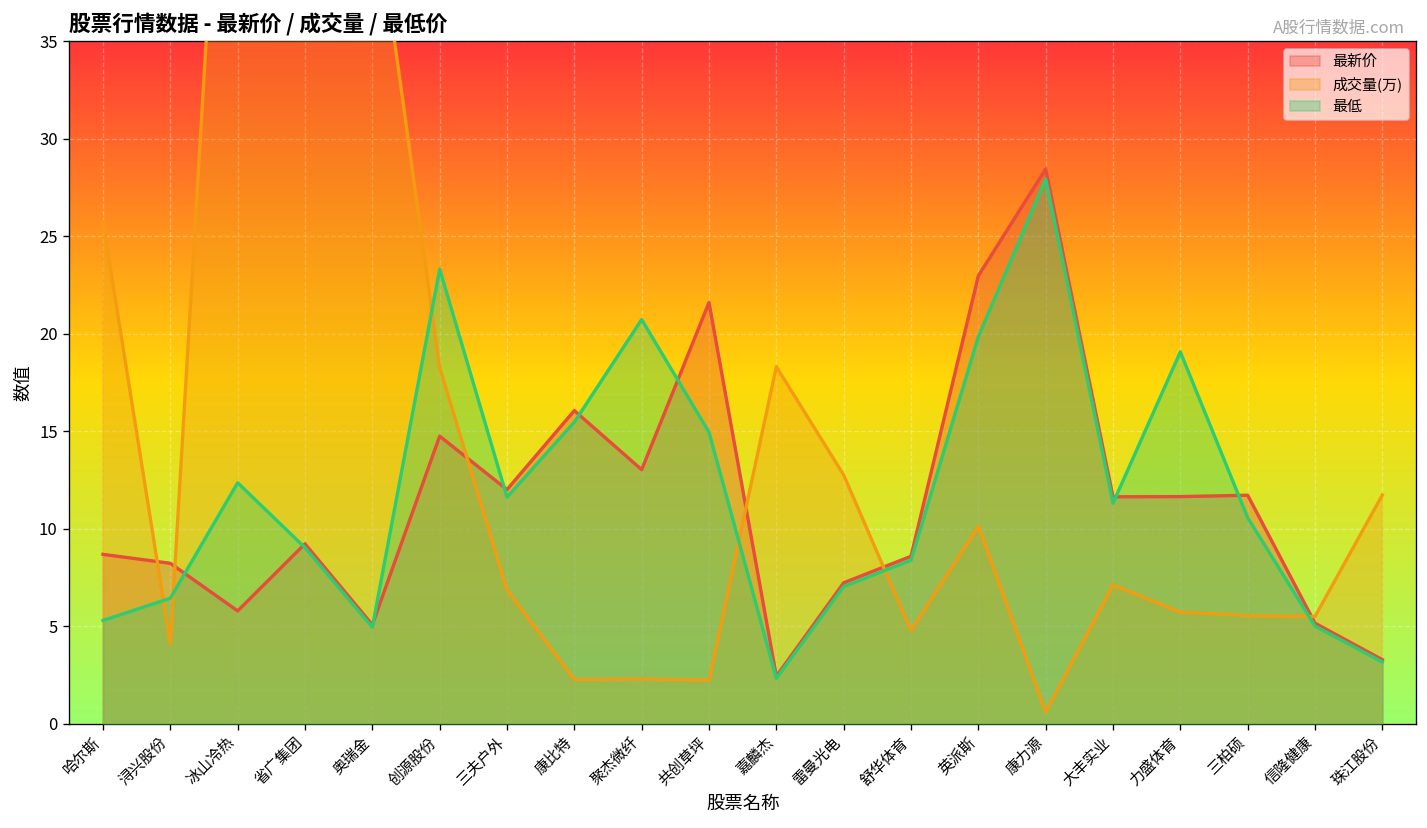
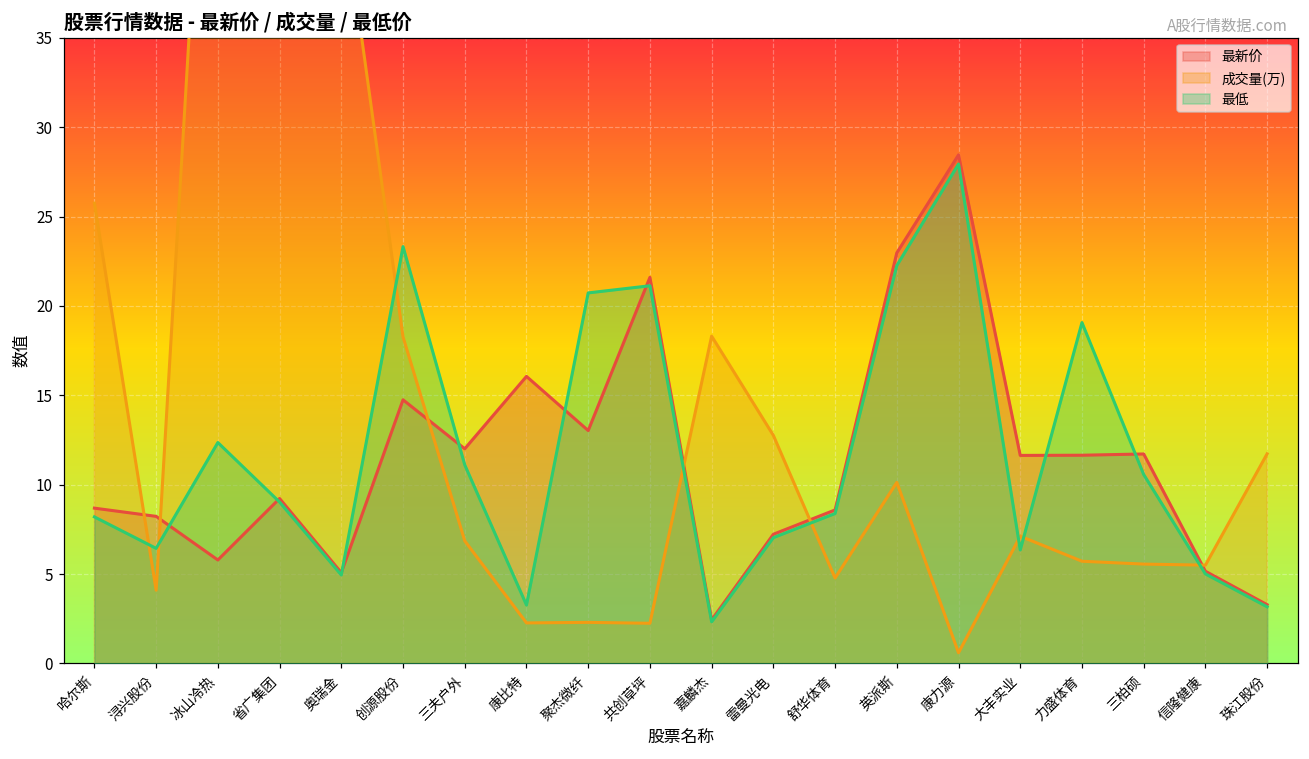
  {
    "最低": {
-     "哈尔斯": 5.3,
+     "哈尔斯": 8.2,
      "浔兴股份": 6.4,
      "冰山冷热": 12.4,
      "省广集团": 9.0,
      "创源股份": 23.3,
-     "三夫户外": 11.6,
-     "康比特": 15.5,
+     "三夫户外": 11.1,
+     "康比特": 3.3,
      "聚杰微纤": 20.7,
-     "共创草坪": 15.0,
+     "共创草坪": 21.1,
      "雷曼光电": 7.0,
      "舒华体育": 8.4,
-     "英派斯": 19.9,
+     "英派斯": 22.3,
      "康力源": 27.9,
-     "大丰实业": 11.3,
+     "大丰实业": 6.4,
      "力盛体育": 19.1,
      "三柏硕": 10.6
    }
  }
